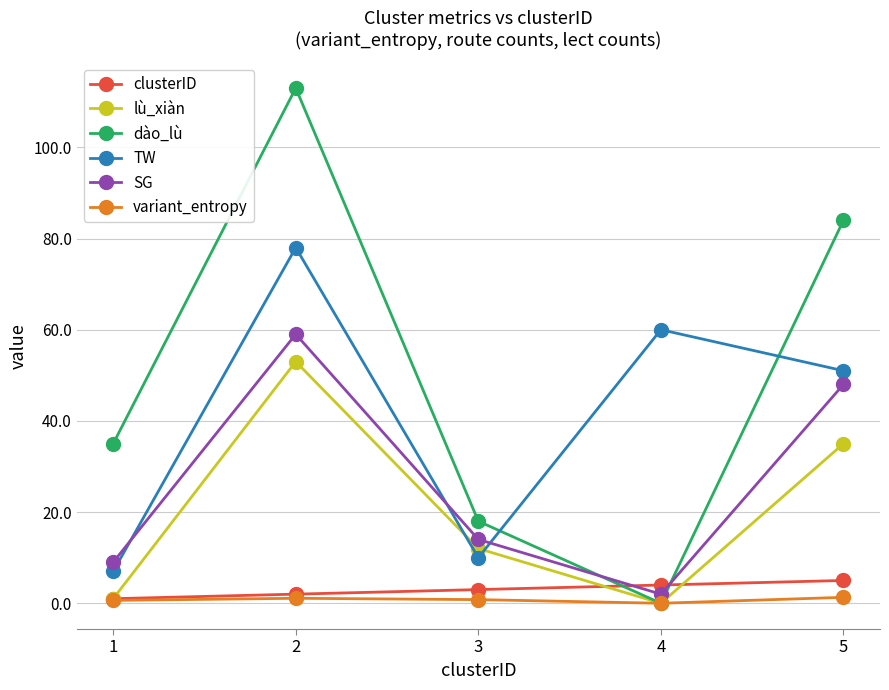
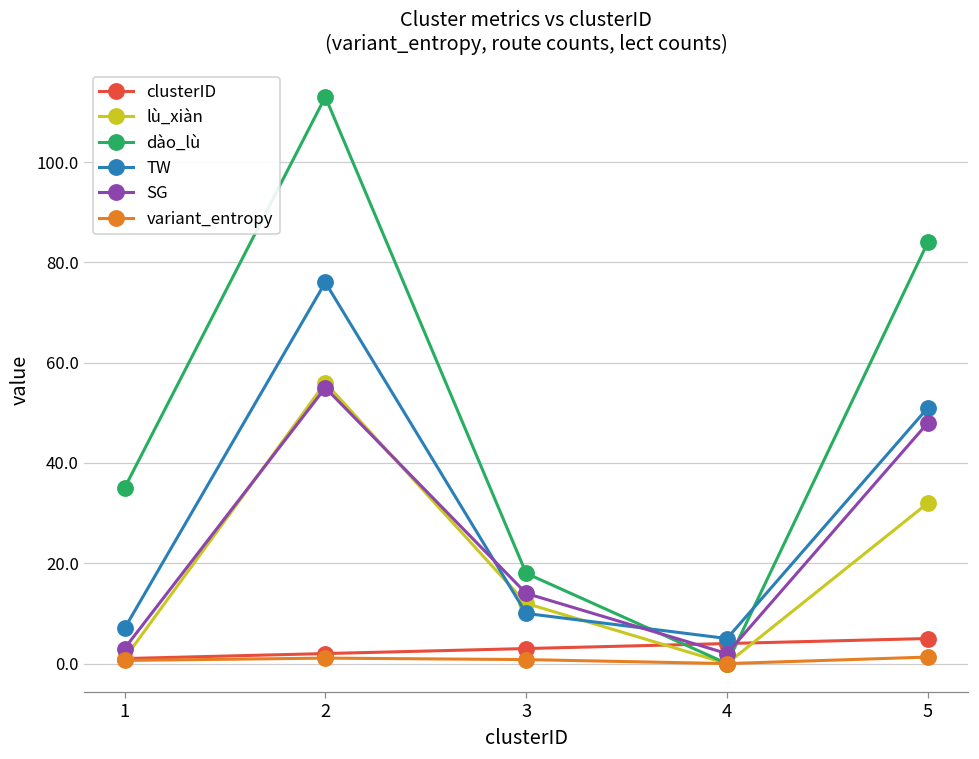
  {
    "lù_xiàn": {
-     "2": 53,
+     "2": 56,
      "3": 12,
-     "5": 35
+     "5": 32
    },
    "dào_lù": {
      "1": 35,
      "2": 113,
      "3": 18,
      "5": 84
    },
    "TW": {
      "1": 7,
-     "2": 78,
+     "2": 76,
      "3": 10,
-     "4": 60,
+     "4": 5,
      "5": 51
    },
    "SG": {
-     "1": 9,
-     "2": 59,
+     "1": 3,
+     "2": 55,
      "3": 14,
      "4": 2,
      "5": 48
    }
  }
